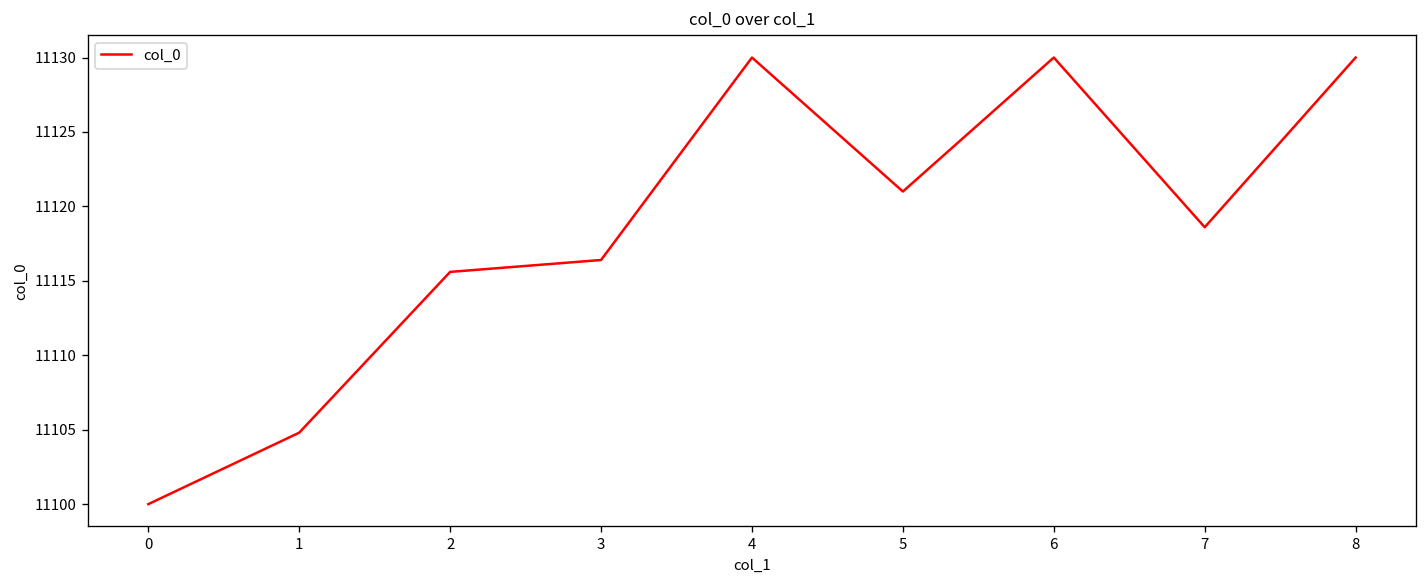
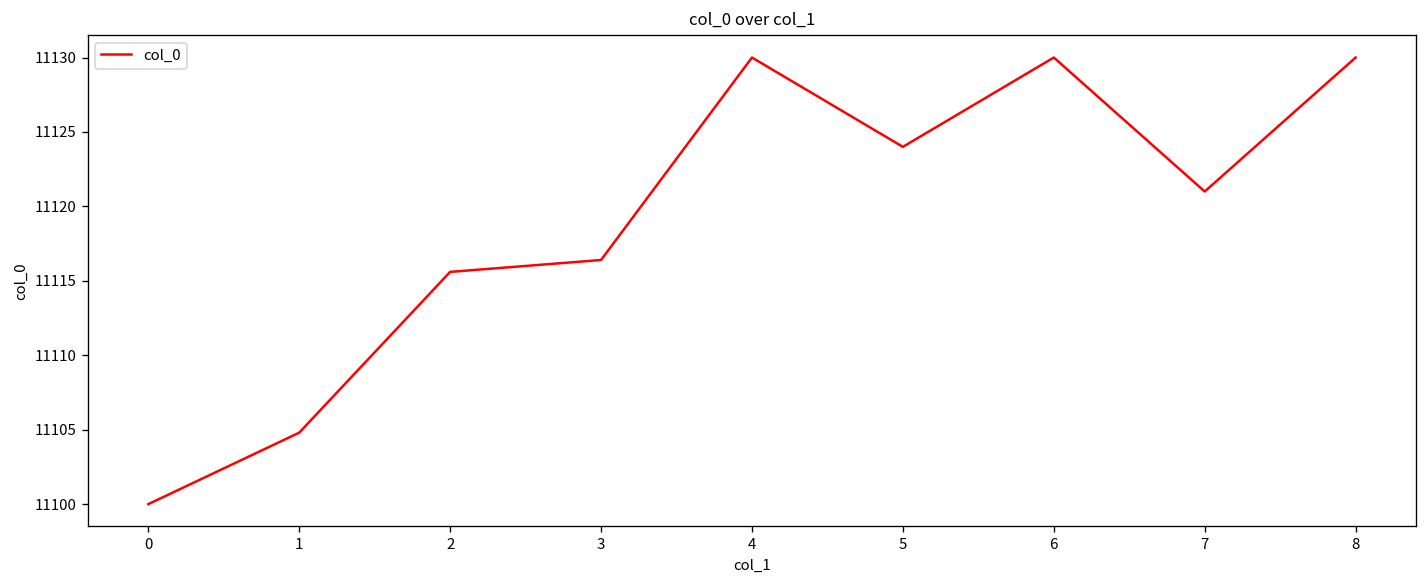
  {
    "0": 11100.0,
    "1": 11104.8,
    "2": 11115.6,
    "3": 11116.4,
    "4": 11130.0,
-   "5": 11121,
+   "5": 11124,
    "6": 11130.0,
-   "7": 11118.6,
+   "7": 11121.0,
    "8": 11130.0
  }
